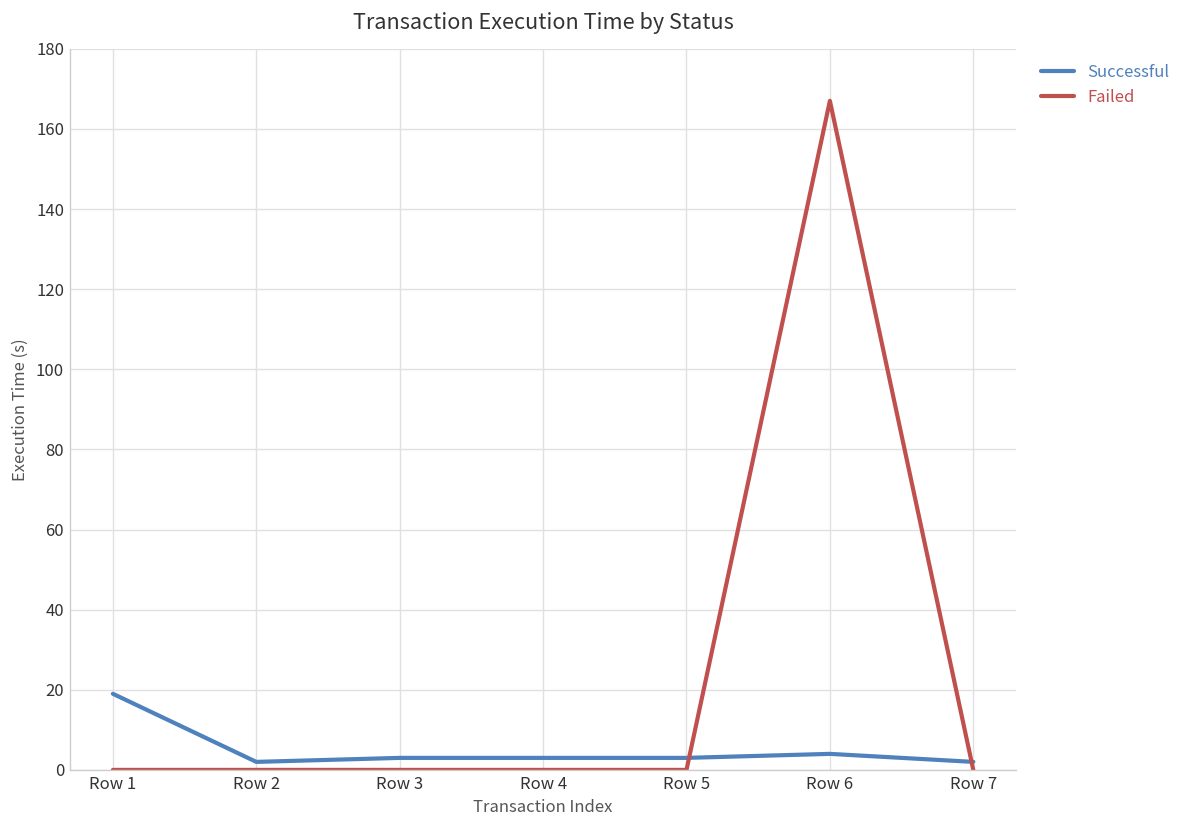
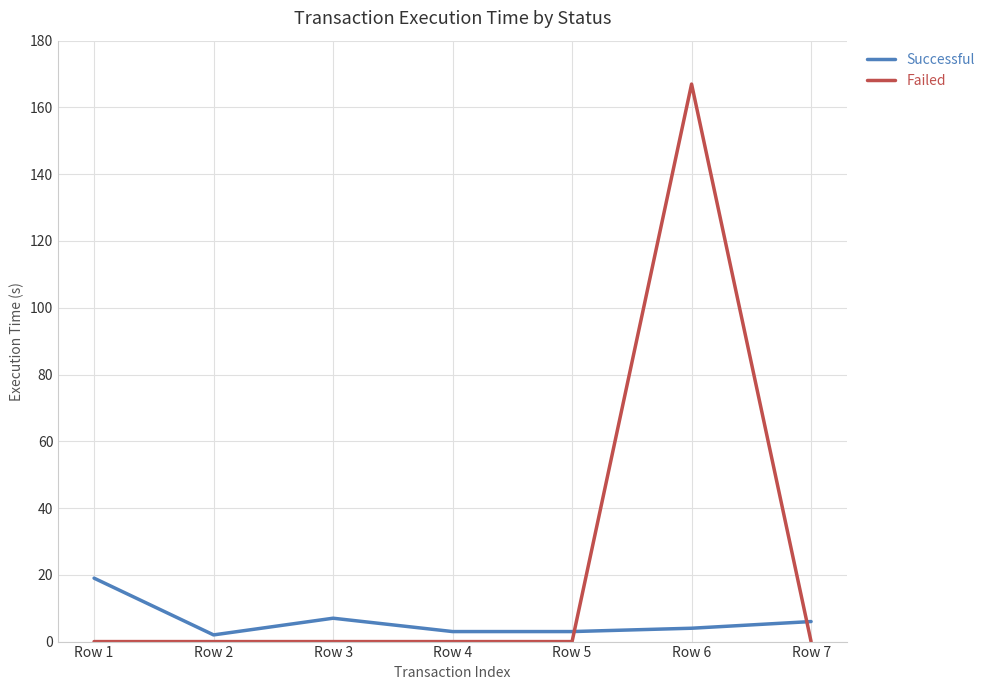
  {
    "Successful": {
      "Row 1": 19,
      "Row 2": 2,
-     "Row 3": 3,
+     "Row 3": 7,
      "Row 4": 3,
      "Row 5": 3,
      "Row 6": 4,
-     "Row 7": 2
+     "Row 7": 6
    },
    "Failed": {
      "Row 1": 0,
      "Row 2": 0,
      "Row 3": 0,
      "Row 4": 0,
      "Row 5": 0,
      "Row 6": 167,
      "Row 7": 0
    }
  }
